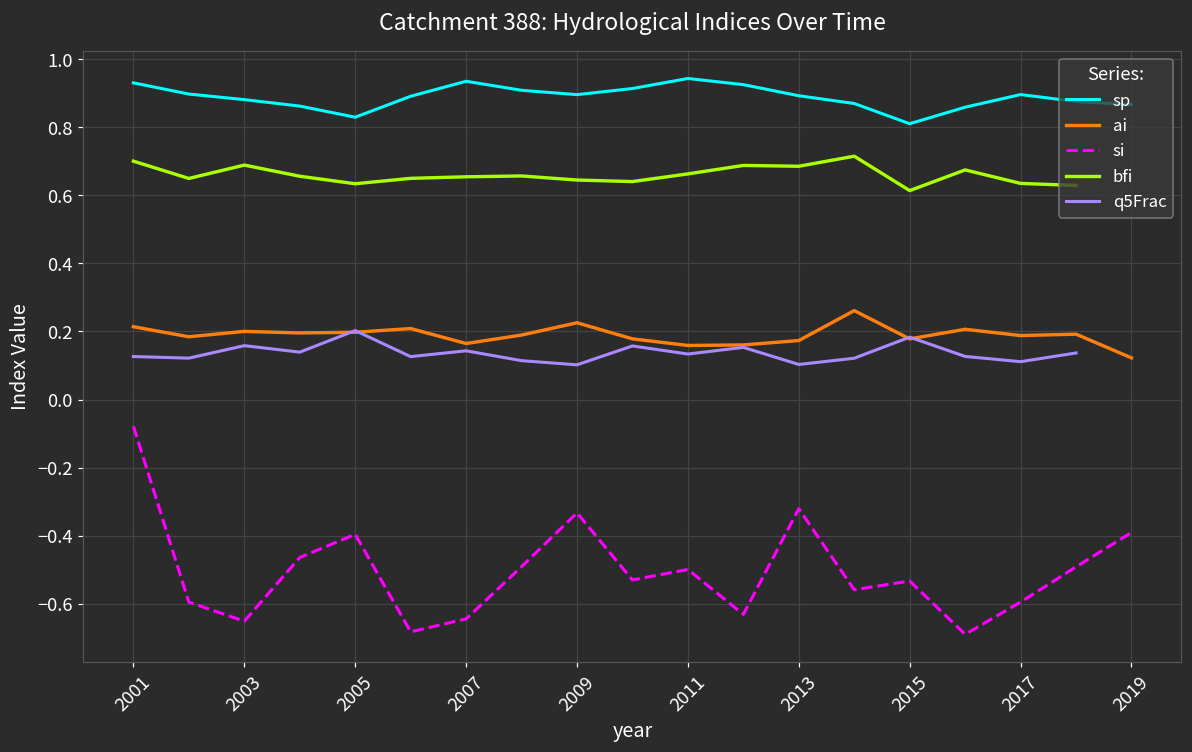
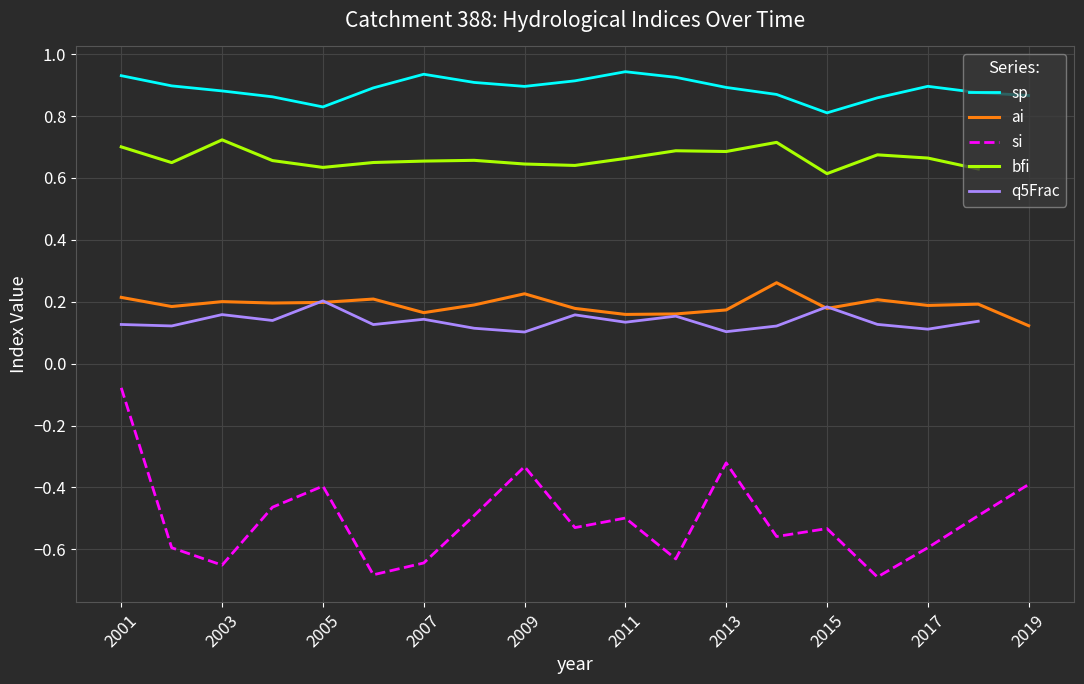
  {
    "sp": {
      "2001": 0.93,
      "2003": 0.88,
      "2005": 0.83,
      "2007": 0.93,
      "2009": 0.90,
      "2011": 0.94,
      "2013": 0.89,
      "2015": 0.81,
      "2017": 0.90
    },
    "ai": {
      "2001": 0.21,
      "2003": 0.20,
      "2007": 0.16,
      "2009": 0.23,
      "2011": 0.16,
      "2013": 0.17,
      "2017": 0.19,
      "2019": 0.12
    },
    "si": {
      "2001": -0.08,
      "2003": -0.65,
      "2005": -0.40,
      "2007": -0.64,
      "2009": -0.33,
      "2011": -0.50,
      "2013": -0.32,
      "2015": -0.53,
      "2017": -0.59,
      "2019": -0.39
    },
    "bfi": {
      "2001": 0.70,
-     "2003": 0.69,
+     "2003": 0.72,
      "2005": 0.63,
      "2007": 0.65,
      "2009": 0.64,
      "2011": 0.66,
      "2013": 0.69,
      "2015": 0.61,
-     "2017": 0.63
+     "2017": 0.66
    },
    "q5Frac": {
      "2001": 0.13,
      "2003": 0.16,
      "2007": 0.14,
      "2009": 0.10,
      "2011": 0.13,
      "2013": 0.10,
      "2017": 0.11
    }
  }
